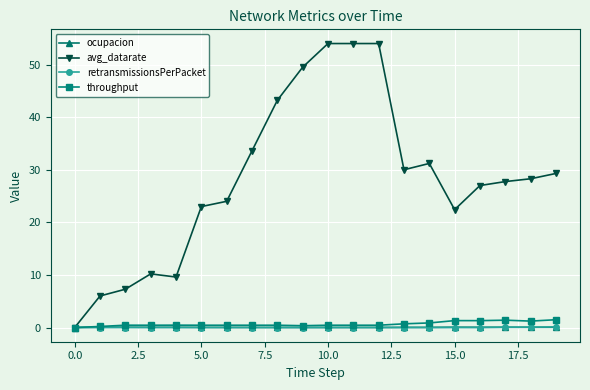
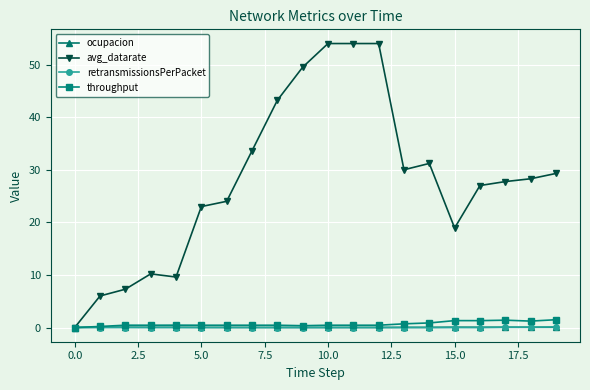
  {
    "avg_datarate": {
      "5.0": 23,
      "10.0": 54,
-     "15.0": 22
+     "15.0": 19
    }
  }
